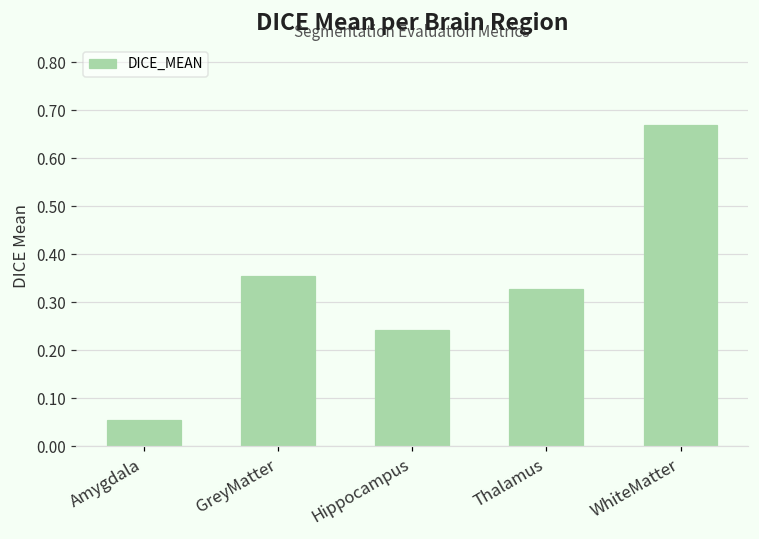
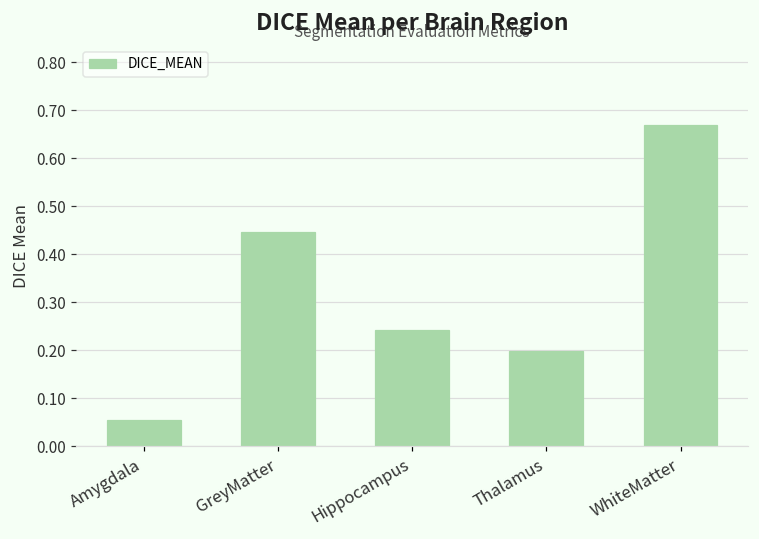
  {
    "Amygdala": 0.06,
-   "GreyMatter": 0.35,
+   "GreyMatter": 0.45,
    "Hippocampus": 0.24,
-   "Thalamus": 0.33,
+   "Thalamus": 0.20,
    "WhiteMatter": 0.67
  }
